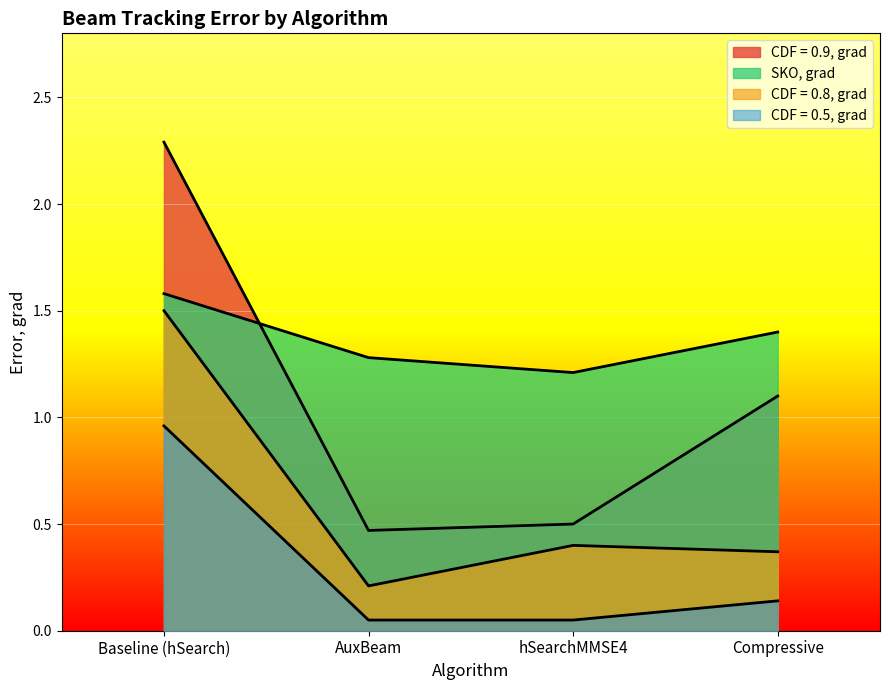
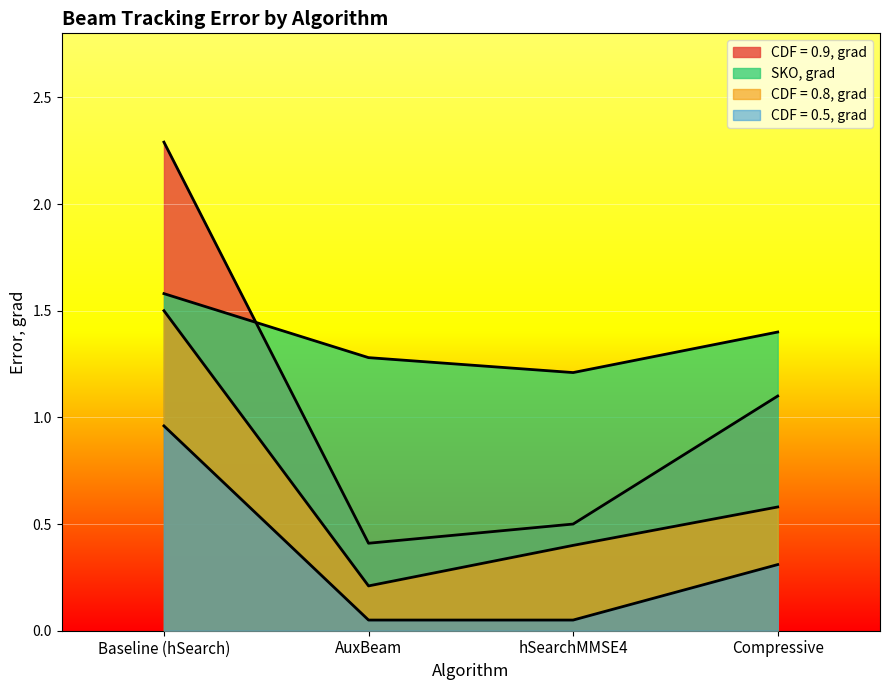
  {
    "CDF = 0.9, grad": {
      "Baseline (hSearch)": 2.29,
-     "AuxBeam": 0.47,
+     "AuxBeam": 0.41,
      "hSearchMMSE4": 0.50,
      "Compressive": 1.10
    },
    "SKO, grad": {
      "Baseline (hSearch)": 1.58,
      "AuxBeam": 1.28,
      "hSearchMMSE4": 1.21,
      "Compressive": 1.40
    },
    "CDF = 0.8, grad": {
      "Baseline (hSearch)": 1.50,
      "AuxBeam": 0.21,
      "hSearchMMSE4": 0.40,
-     "Compressive": 0.37
+     "Compressive": 0.58
    },
    "CDF = 0.5, grad": {
      "Baseline (hSearch)": 0.96,
      "AuxBeam": 0.05,
      "hSearchMMSE4": 0.05,
-     "Compressive": 0.14
+     "Compressive": 0.31
    }
  }
